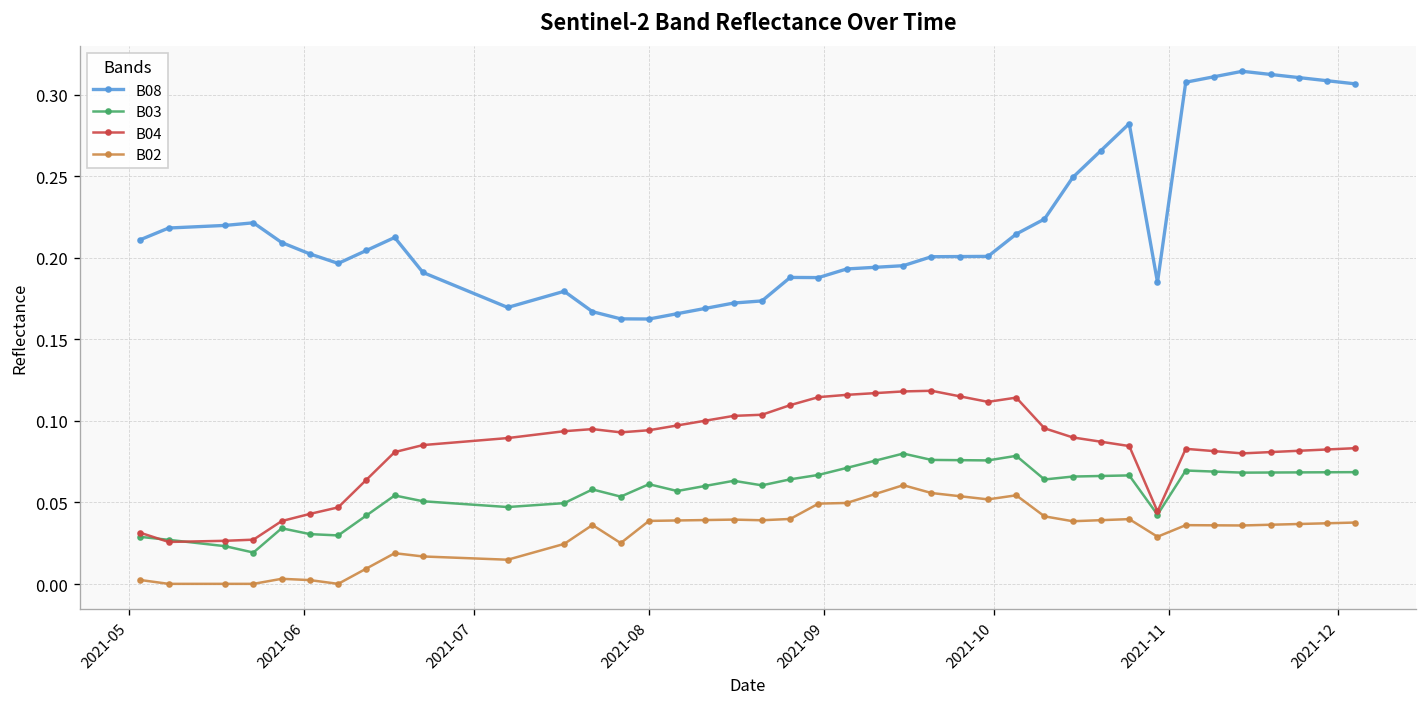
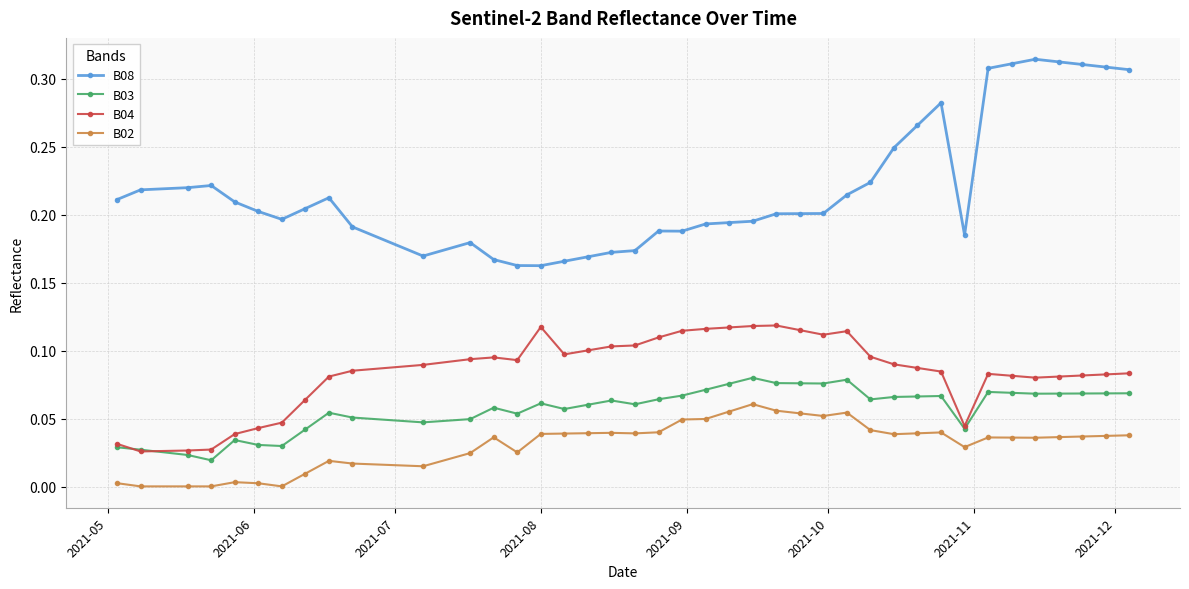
  {
    "B08": {
      "2021-08": 0.163
    },
    "B03": {
      "2021-08": 0.061
    },
    "B04": {
-     "2021-08": 0.094
+     "2021-08": 0.117
    },
    "B02": {
      "2021-08": 0.039
    }
  }
